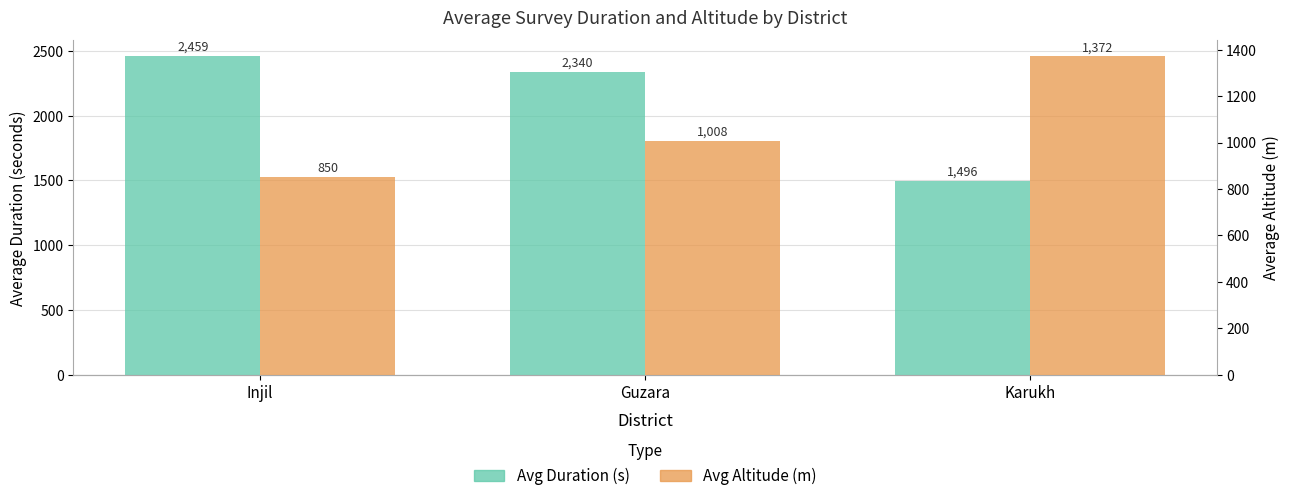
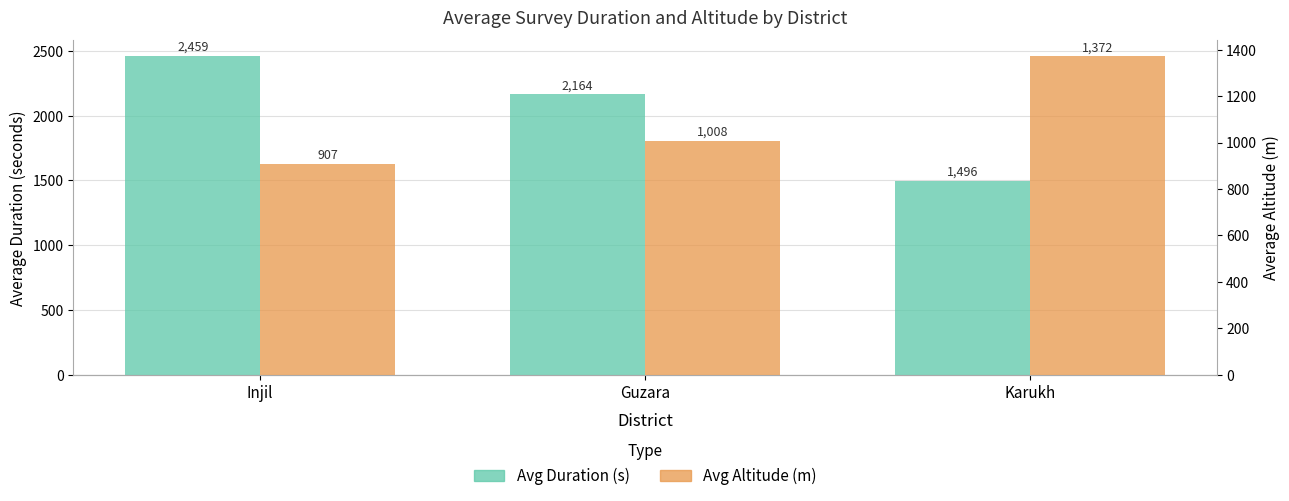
  {
    "Avg Duration (s)": {
      "Injil": "2,459",
-     "Guzara": "2,340",
+     "Guzara": "2,164",
      "Karukh": "1,496"
    },
    "Avg Altitude (m)": {
-     "Injil": "850",
+     "Injil": "907",
      "Guzara": "1,008",
      "Karukh": "1,372"
    }
  }
